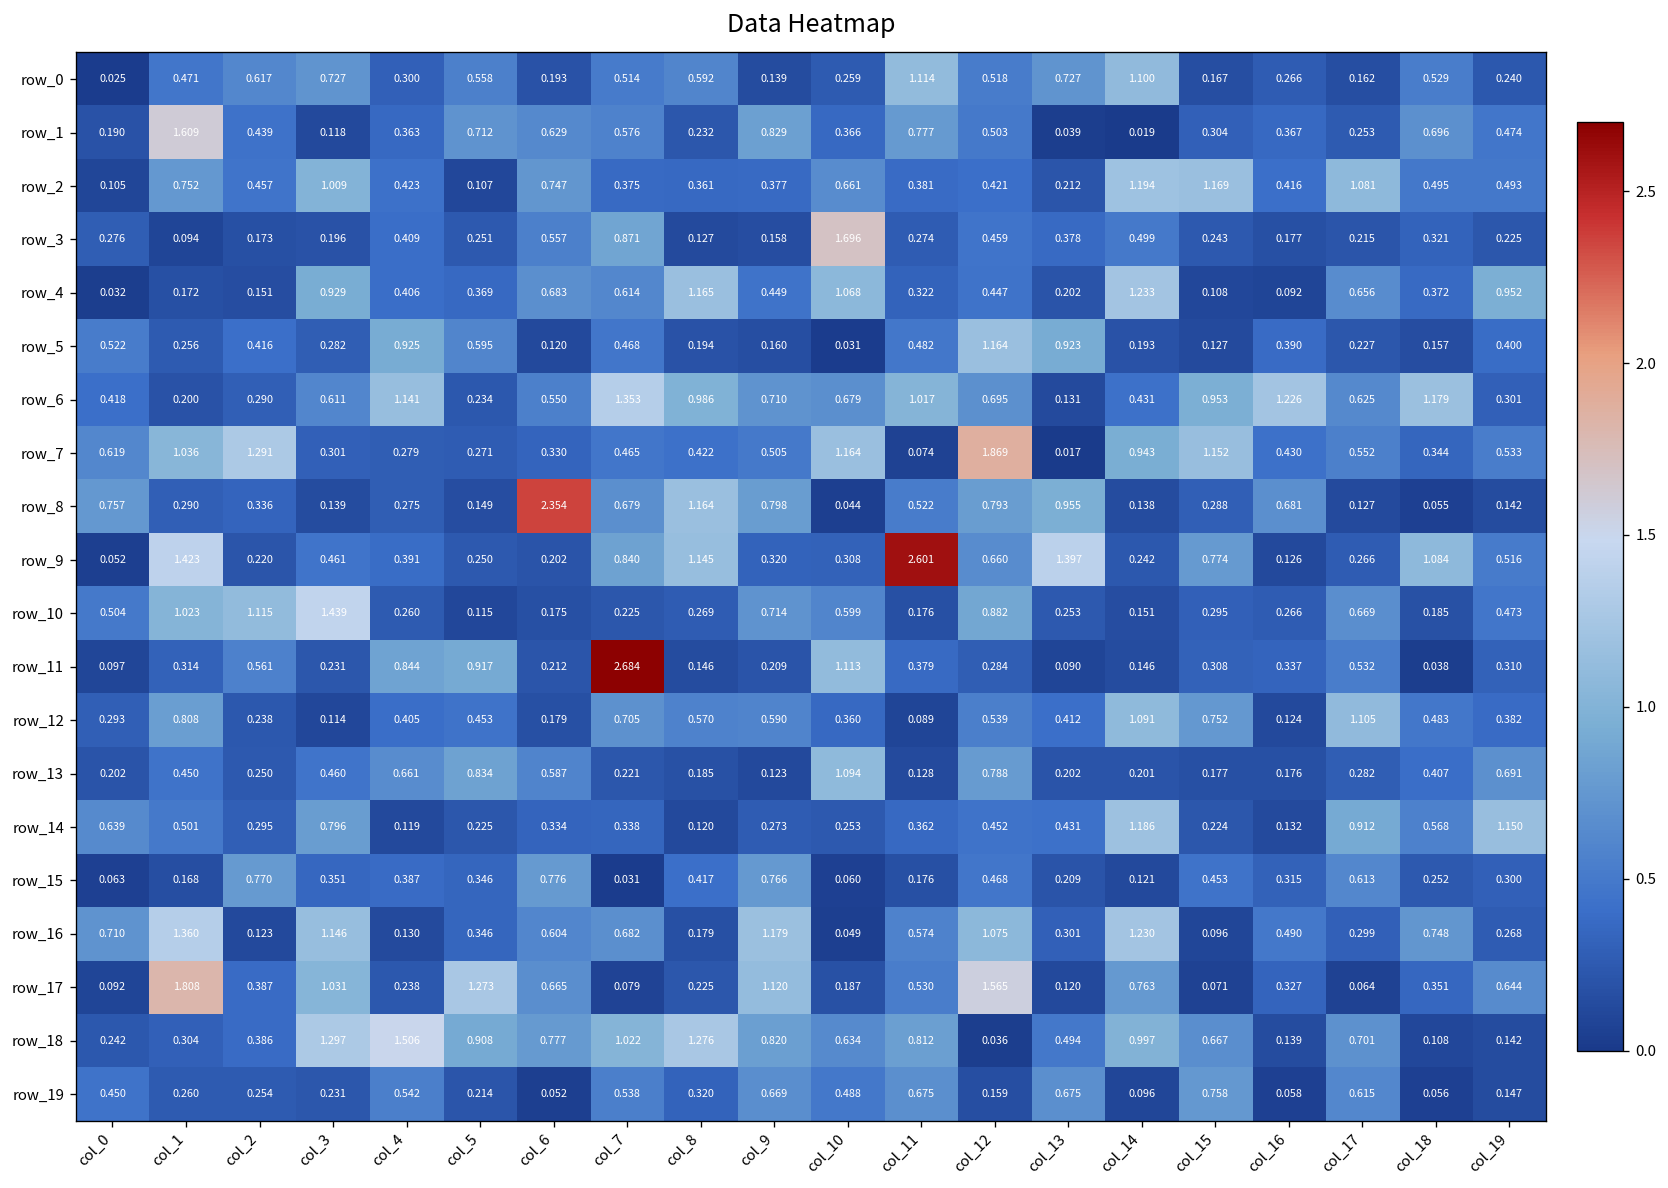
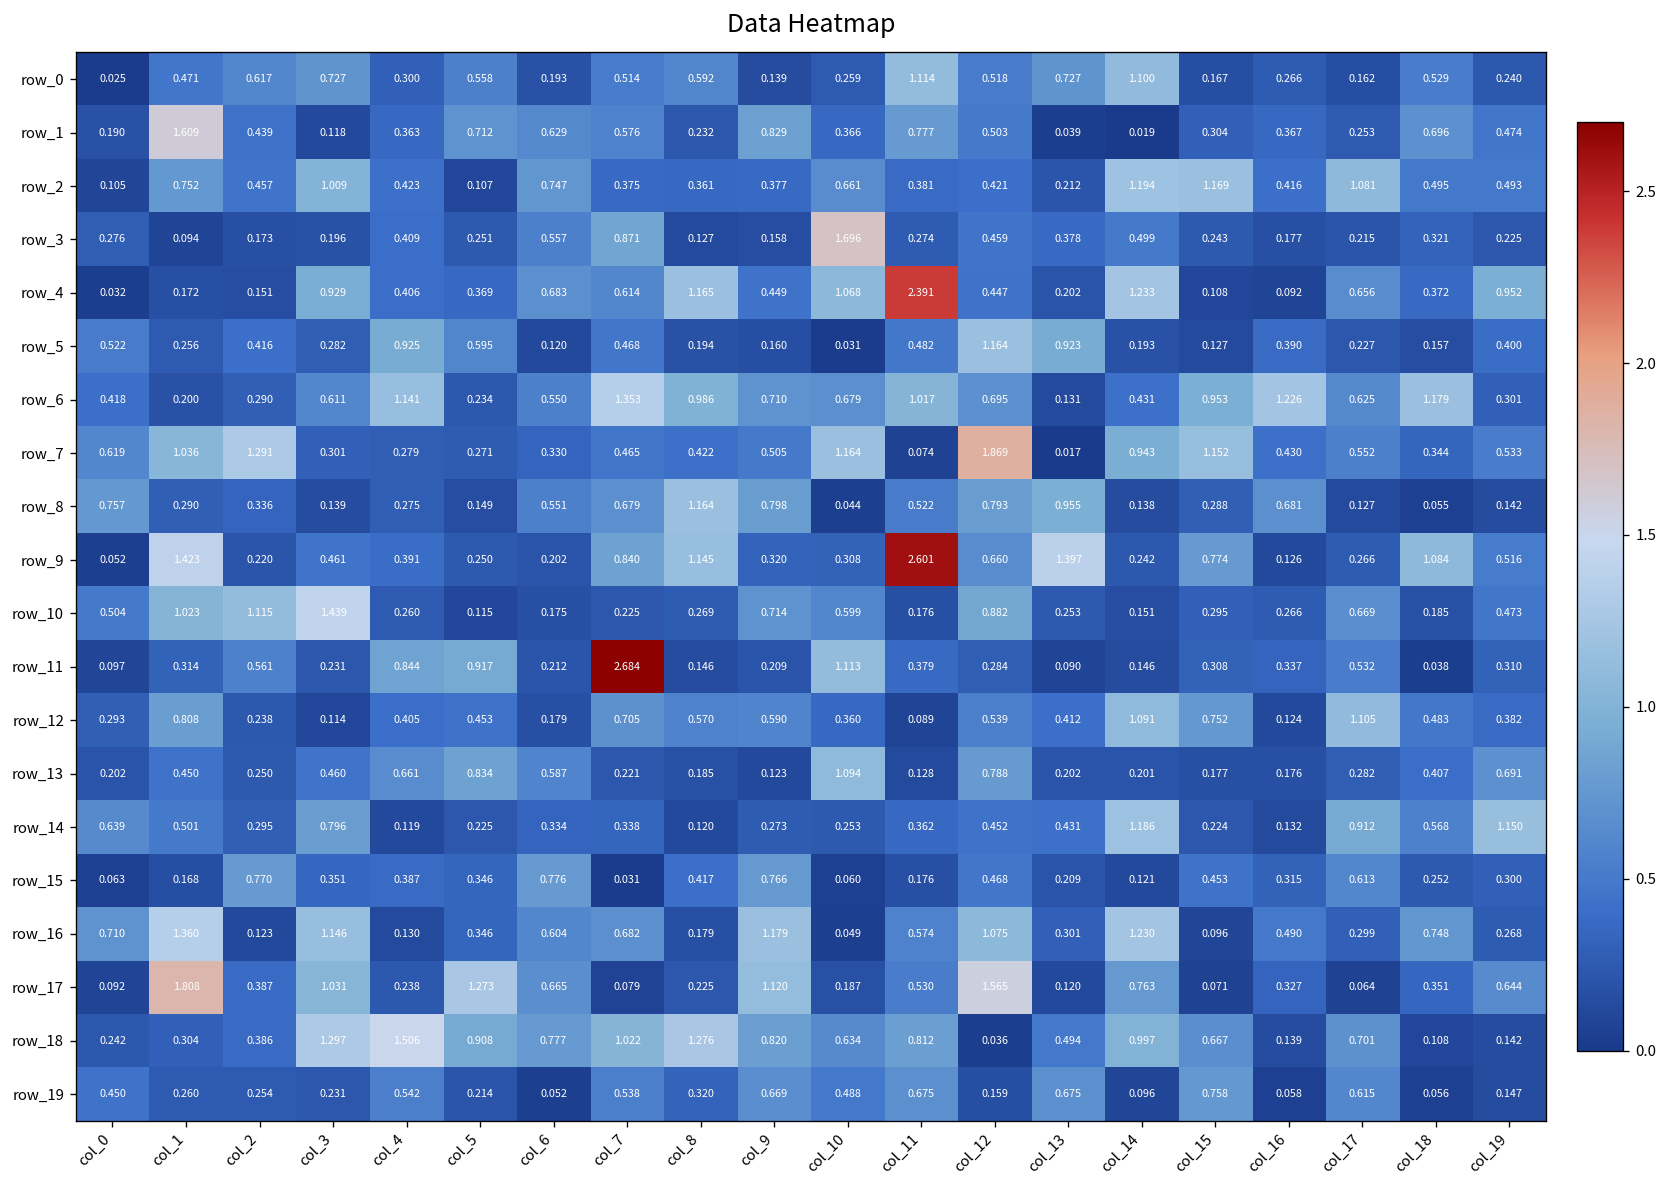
  {
    "row_4": {
      "col_0": 0.032,
      "col_1": 0.172,
      "col_2": 0.151,
      "col_3": 0.929,
      "col_4": 0.406,
      "col_5": 0.369,
      "col_6": 0.683,
      "col_7": 0.614,
      "col_8": 1.165,
      "col_9": 0.449,
      "col_10": 1.068,
-     "col_11": 0.322,
+     "col_11": 2.391,
      "col_12": 0.447,
      "col_13": 0.202,
      "col_14": 1.233,
      "col_15": 0.108,
      "col_16": 0.092,
      "col_17": 0.656,
      "col_18": 0.372,
      "col_19": 0.952
    },
    "row_8": {
      "col_0": 0.757,
      "col_1": 0.290,
      "col_2": 0.336,
      "col_3": 0.139,
      "col_4": 0.275,
      "col_5": 0.149,
-     "col_6": 2.354,
+     "col_6": 0.551,
      "col_7": 0.679,
      "col_8": 1.164,
      "col_9": 0.798,
      "col_10": 0.044,
      "col_11": 0.522,
      "col_12": 0.793,
      "col_13": 0.955,
      "col_14": 0.138,
      "col_15": 0.288,
      "col_16": 0.681,
      "col_17": 0.127,
      "col_18": 0.055,
      "col_19": 0.142
    }
  }
